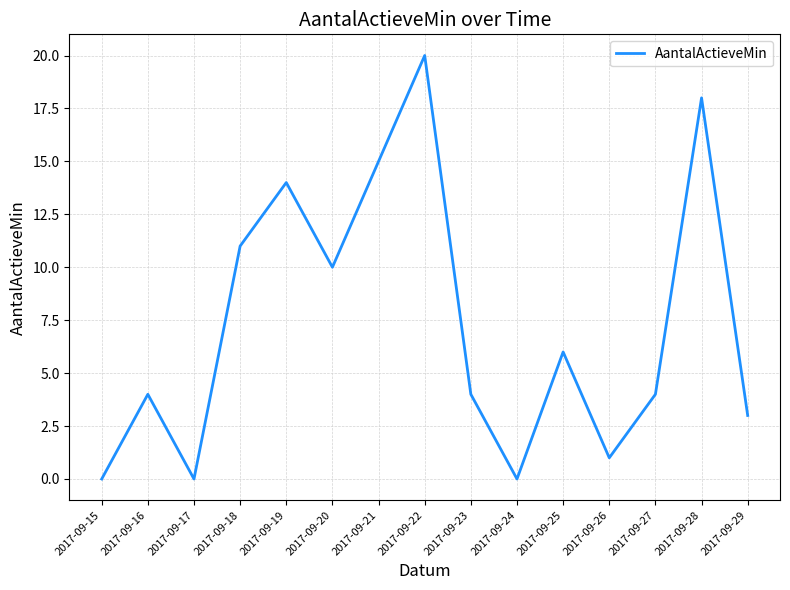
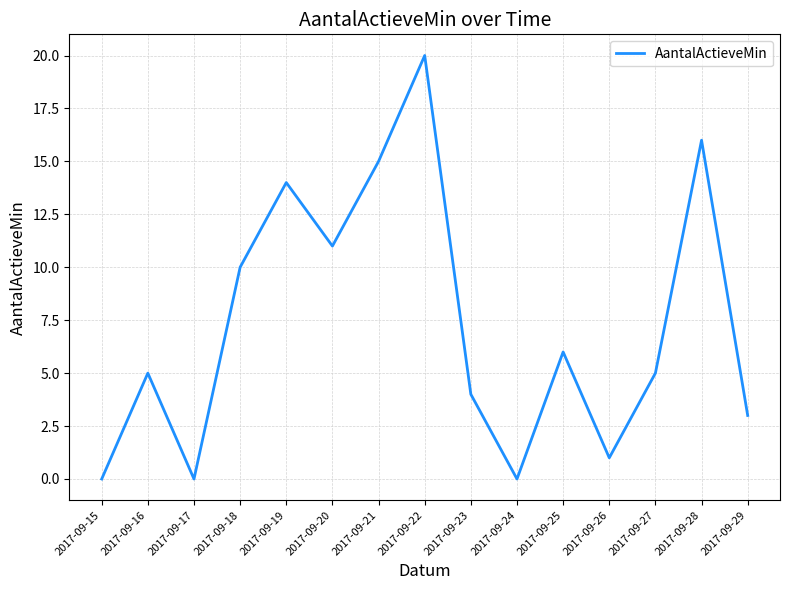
  {
    "2017-09-15": 0,
-   "2017-09-16": 4,
+   "2017-09-16": 5,
    "2017-09-17": 0,
-   "2017-09-18": 11,
+   "2017-09-18": 10,
    "2017-09-19": 14,
-   "2017-09-20": 10,
+   "2017-09-20": 11,
    "2017-09-21": 15,
    "2017-09-22": 20,
    "2017-09-23": 4,
    "2017-09-24": 0,
    "2017-09-25": 6,
    "2017-09-26": 1,
-   "2017-09-27": 4,
-   "2017-09-28": 18,
+   "2017-09-27": 5,
+   "2017-09-28": 16,
    "2017-09-29": 3
  }
